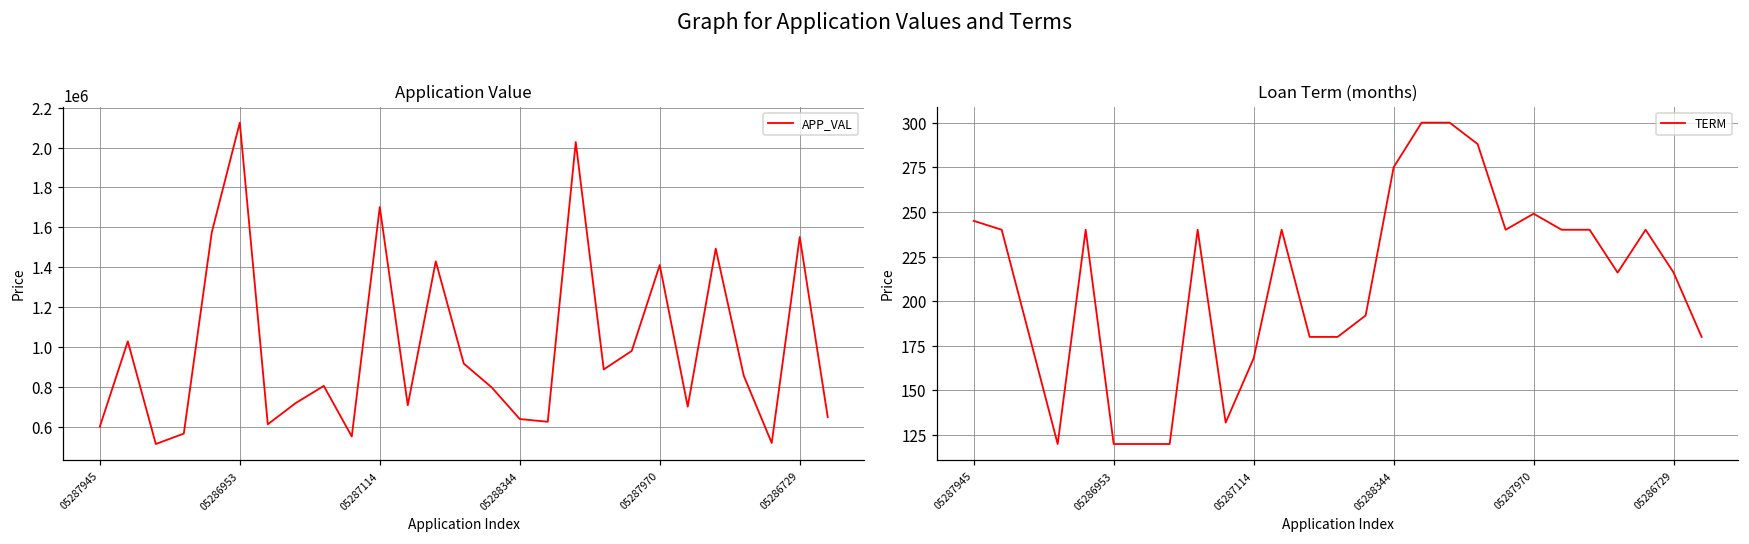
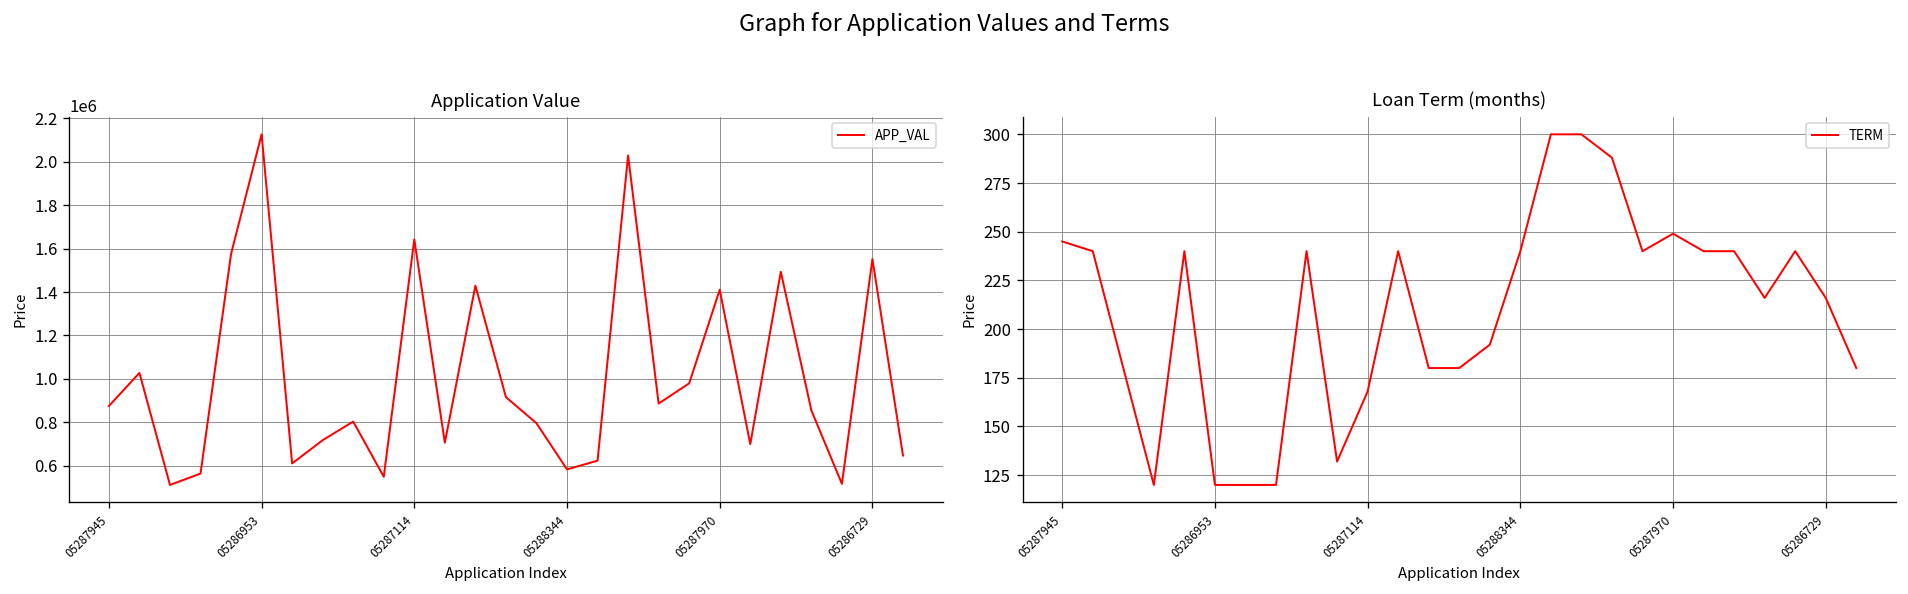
  {
    "Application Value": {
-     "05287945": 600000,
+     "05287945": 880000,
      "05286953": 2130000,
-     "05287114": 1700000,
-     "05288344": 640000,
+     "05287114": 1640000,
+     "05288344": 580000,
      "05287970": 1410000,
      "05286729": 1550000
    },
    "Loan Term (months)": {
      "05287945": 245,
      "05286953": 120,
      "05287114": 168,
-     "05288344": 275,
+     "05288344": 240,
      "05287970": 249,
      "05286729": 216
    }
  }
